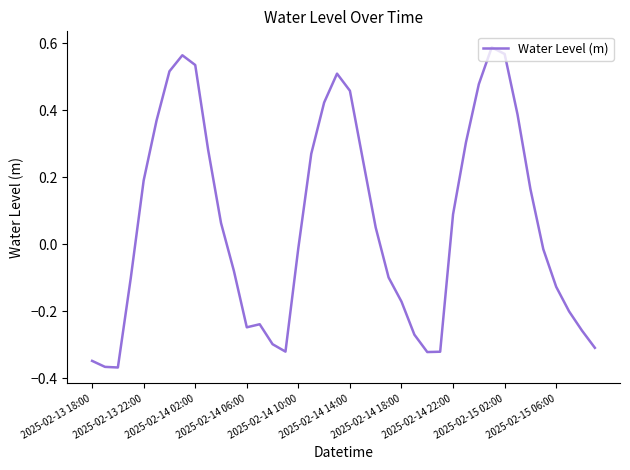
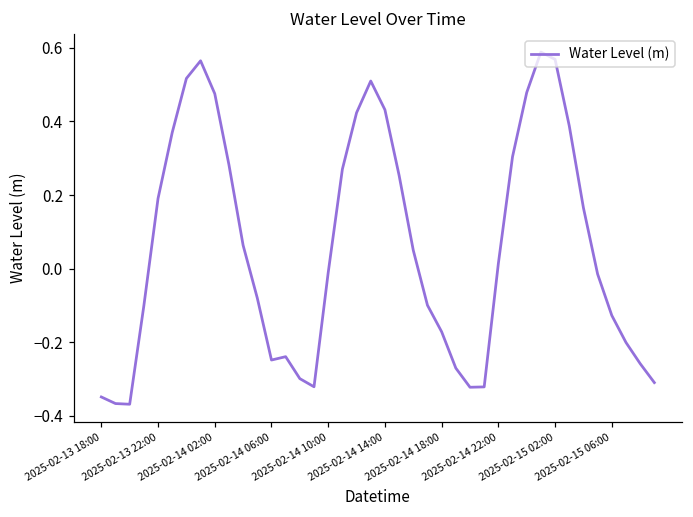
  {
    "2025-02-13 18:00": -0.35,
    "2025-02-13 22:00": 0.19,
-   "2025-02-14 02:00": 0.54,
+   "2025-02-14 02:00": 0.48,
    "2025-02-14 06:00": -0.25,
    "2025-02-14 10:00": -0.01,
-   "2025-02-14 14:00": 0.46,
+   "2025-02-14 14:00": 0.43,
    "2025-02-14 18:00": -0.17,
-   "2025-02-14 22:00": 0.09,
+   "2025-02-14 22:00": 0.01,
    "2025-02-15 06:00": -0.13
  }
